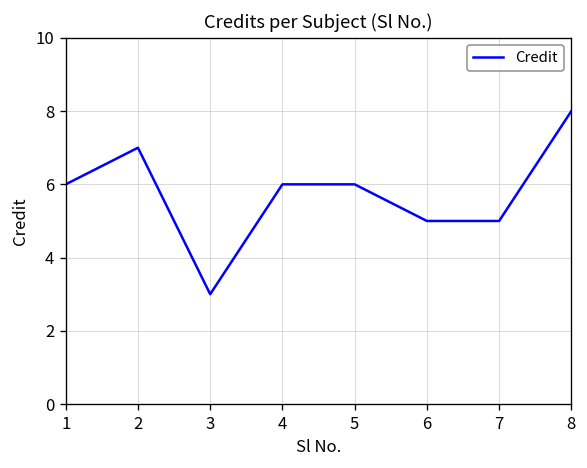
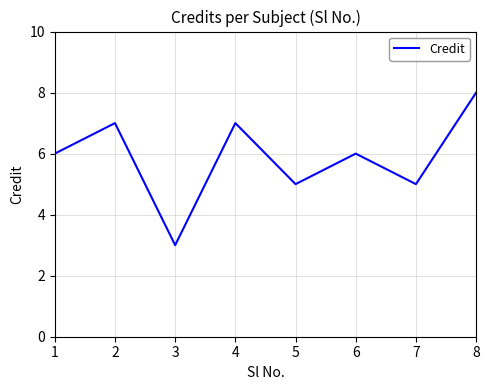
  {
    "1": 6,
    "2": 7,
    "3": 3,
-   "4": 6,
-   "5": 6,
-   "6": 5,
+   "4": 7,
+   "5": 5,
+   "6": 6,
    "7": 5,
    "8": 8
  }
